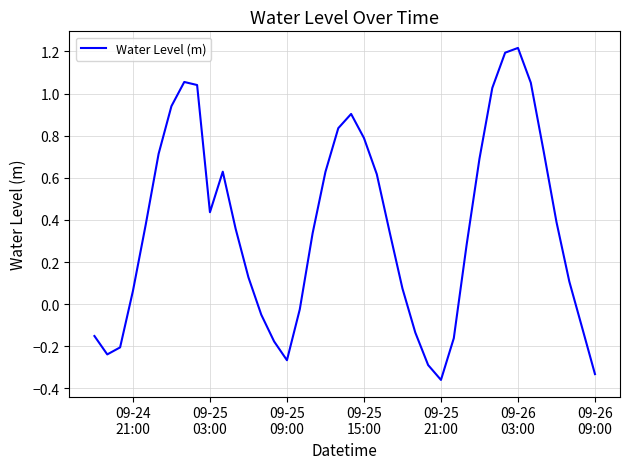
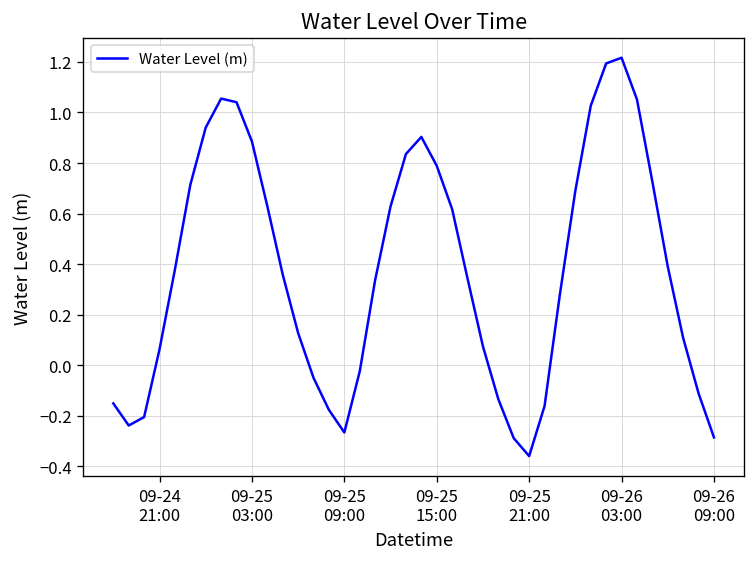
  {
    "09-24 21:00": 0.06,
-   "09-25 03:00": 0.44,
+   "09-25 03:00": 0.89,
    "09-25 09:00": -0.27,
    "09-25 15:00": 0.79,
    "09-25 21:00": -0.36,
    "09-26 03:00": 1.22,
-   "09-26 09:00": -0.33
+   "09-26 09:00": -0.29
  }
